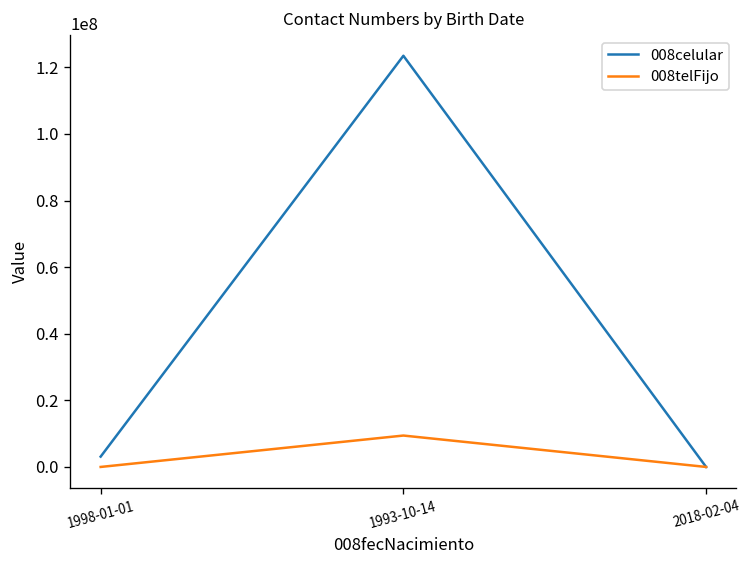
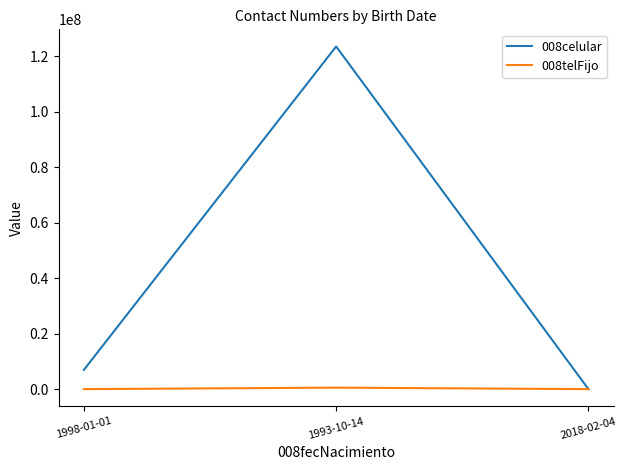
  {
    "008celular": {
-     "1998-01-01": 3000000,
+     "1998-01-01": 7000000,
      "1993-10-14": 123000000
    },
    "008telFijo": {
      "1998-01-01": 0,
-     "1993-10-14": 9000000
+     "1993-10-14": 1000000
    }
  }
